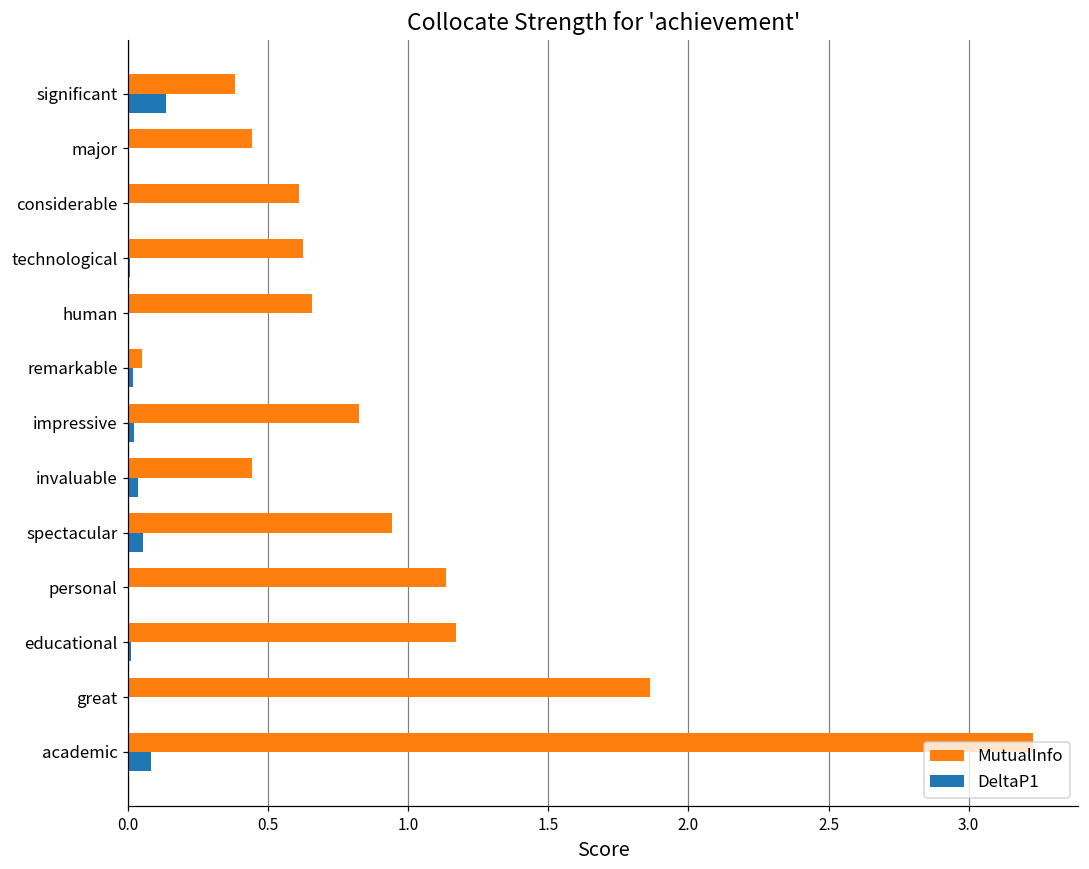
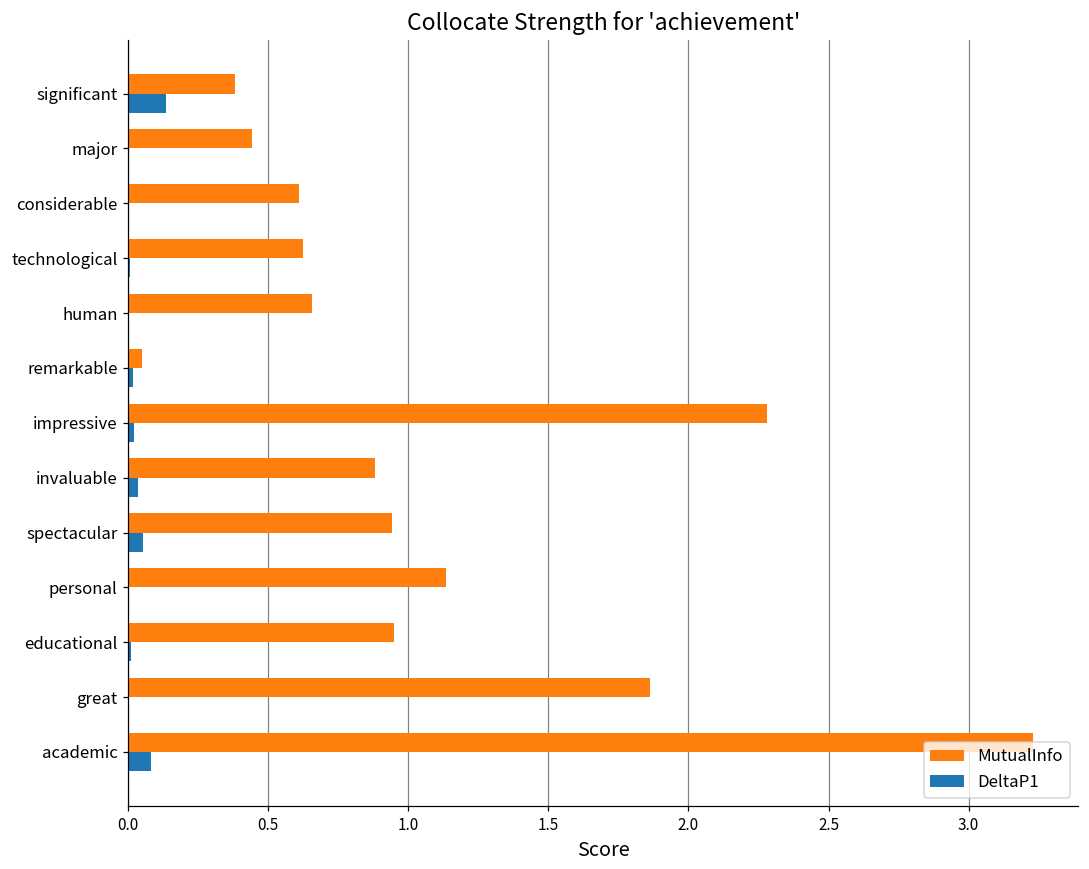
  {
    "MutualInfo": {
      "significant": 0.38,
      "major": 0.44,
      "considerable": 0.61,
      "technological": 0.62,
      "human": 0.65,
      "remarkable": 0.05,
-     "impressive": 0.82,
-     "invaluable": 0.44,
+     "impressive": 2.28,
+     "invaluable": 0.88,
      "spectacular": 0.94,
      "personal": 1.13,
-     "educational": 1.17,
+     "educational": 0.95,
      "great": 1.86
    },
    "DeltaP1": {
      "significant": 0.13,
      "remarkable": 0.02,
      "impressive": 0.02,
      "invaluable": 0.03,
      "spectacular": 0.05,
      "educational": 0.01,
      "academic": 0.08
    }
  }
